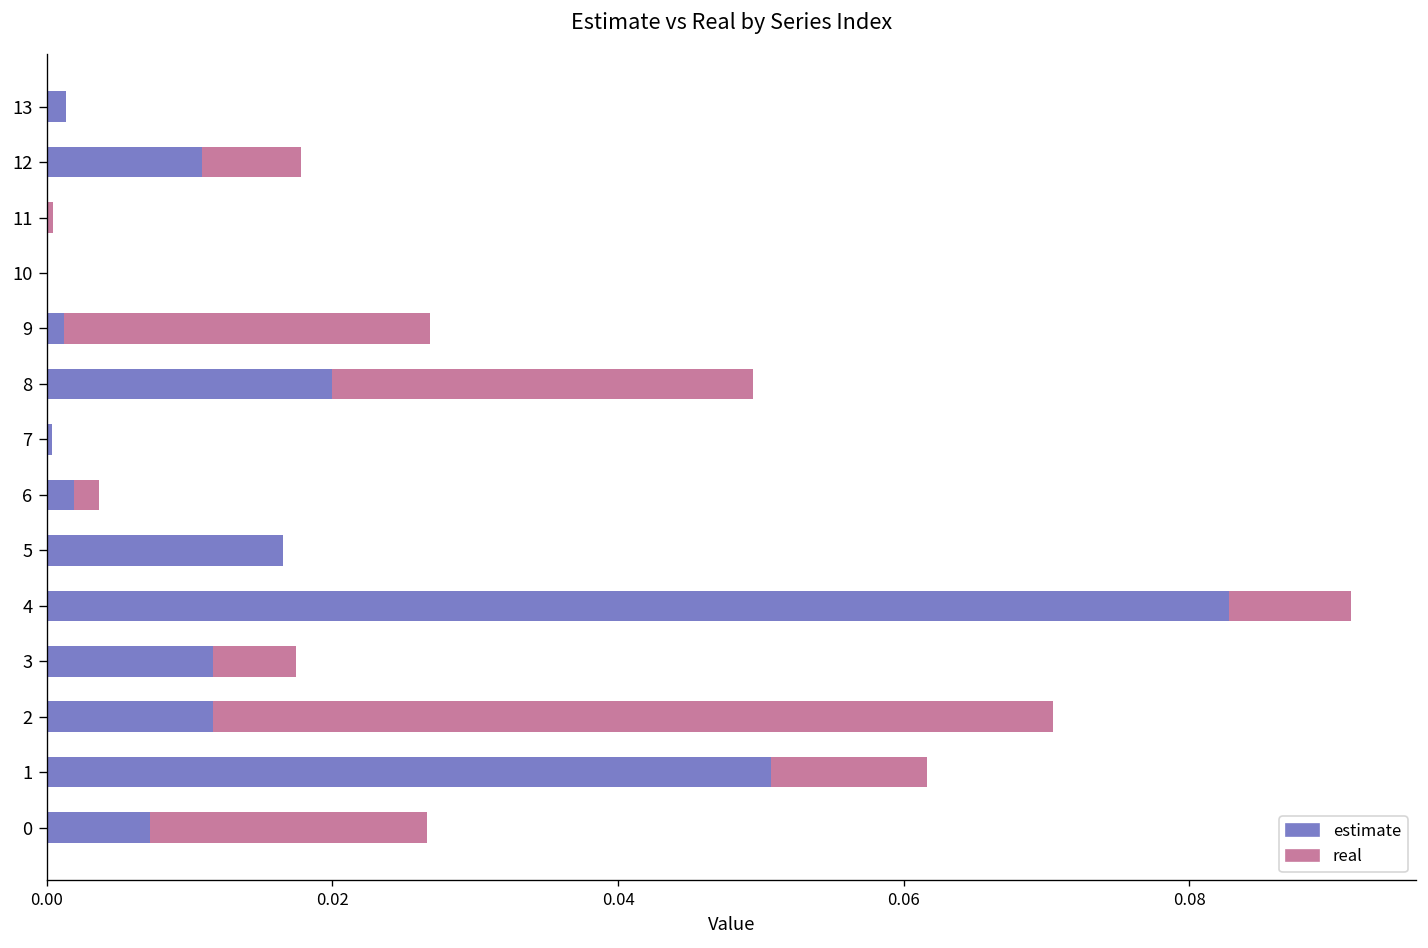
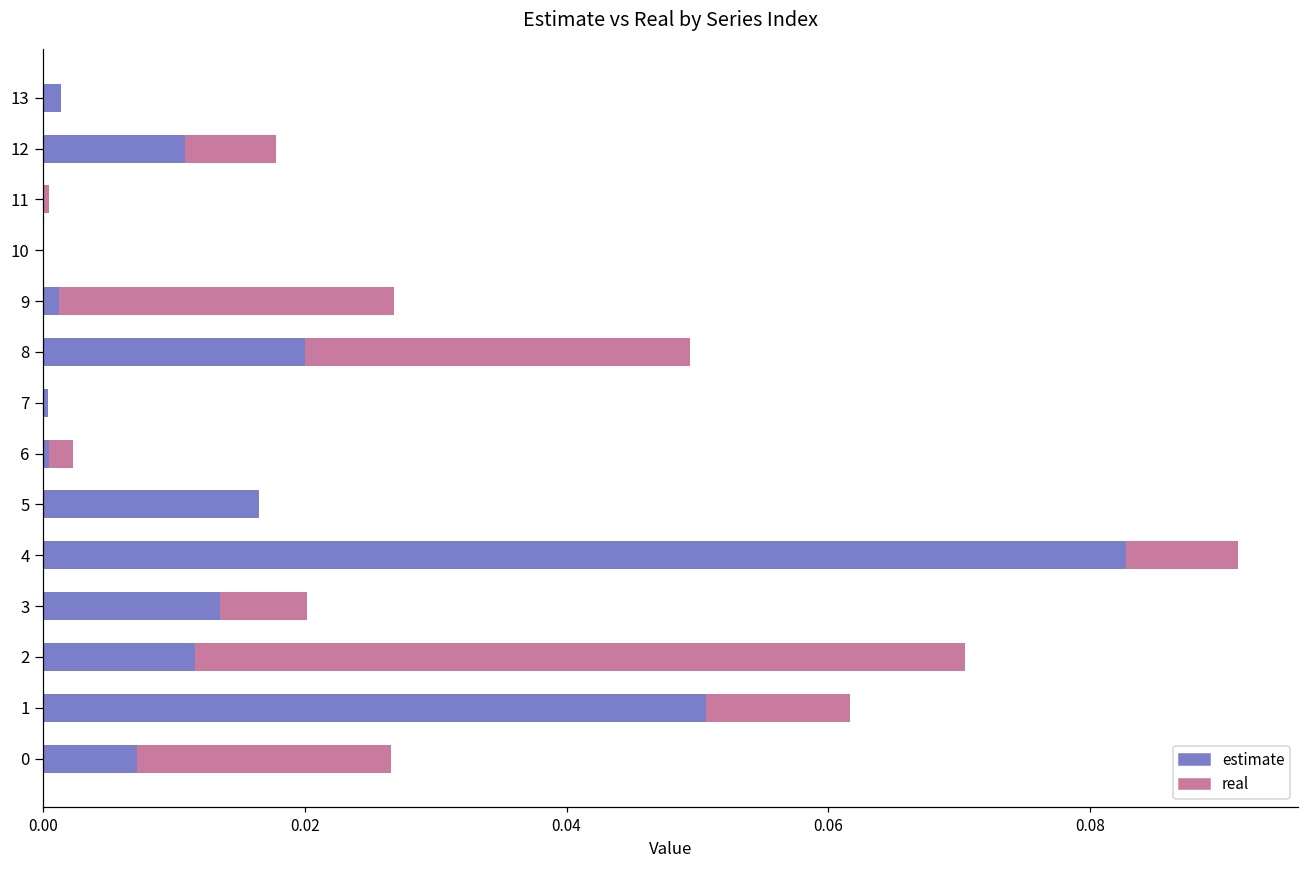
  {
    "estimate": {
      "13": 0.0014,
      "12": 0.0109,
      "9": 0.0012,
      "8": 0.0200,
      "7": 0.0004,
-     "6": 0.0019,
+     "6": 0.0005,
      "5": 0.0165,
      "4": 0.0828,
-     "3": 0.0117,
+     "3": 0.0135,
      "2": 0.0116,
      "1": 0.0507,
      "0": 0.0072
    },
    "real": {
      "13": 0.0000,
      "12": 0.0070,
      "11": 0.0004,
      "9": 0.0256,
      "8": 0.0294,
      "7": 0.0000,
      "6": 0.0018,
      "5": 0.0000,
      "4": 0.0085,
-     "3": 0.0058,
+     "3": 0.0067,
      "2": 0.0588,
      "1": 0.0109,
      "0": 0.0194
    }
  }
